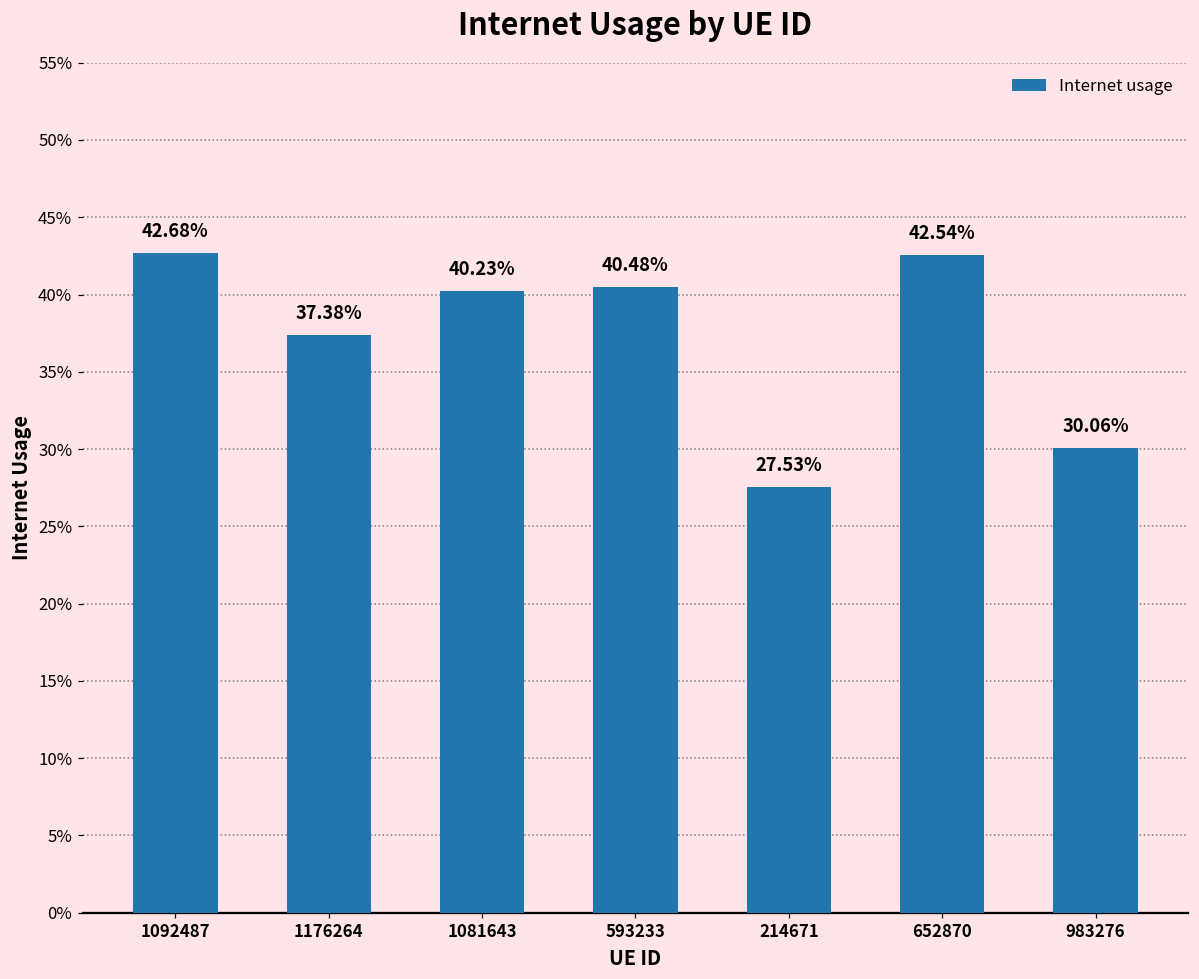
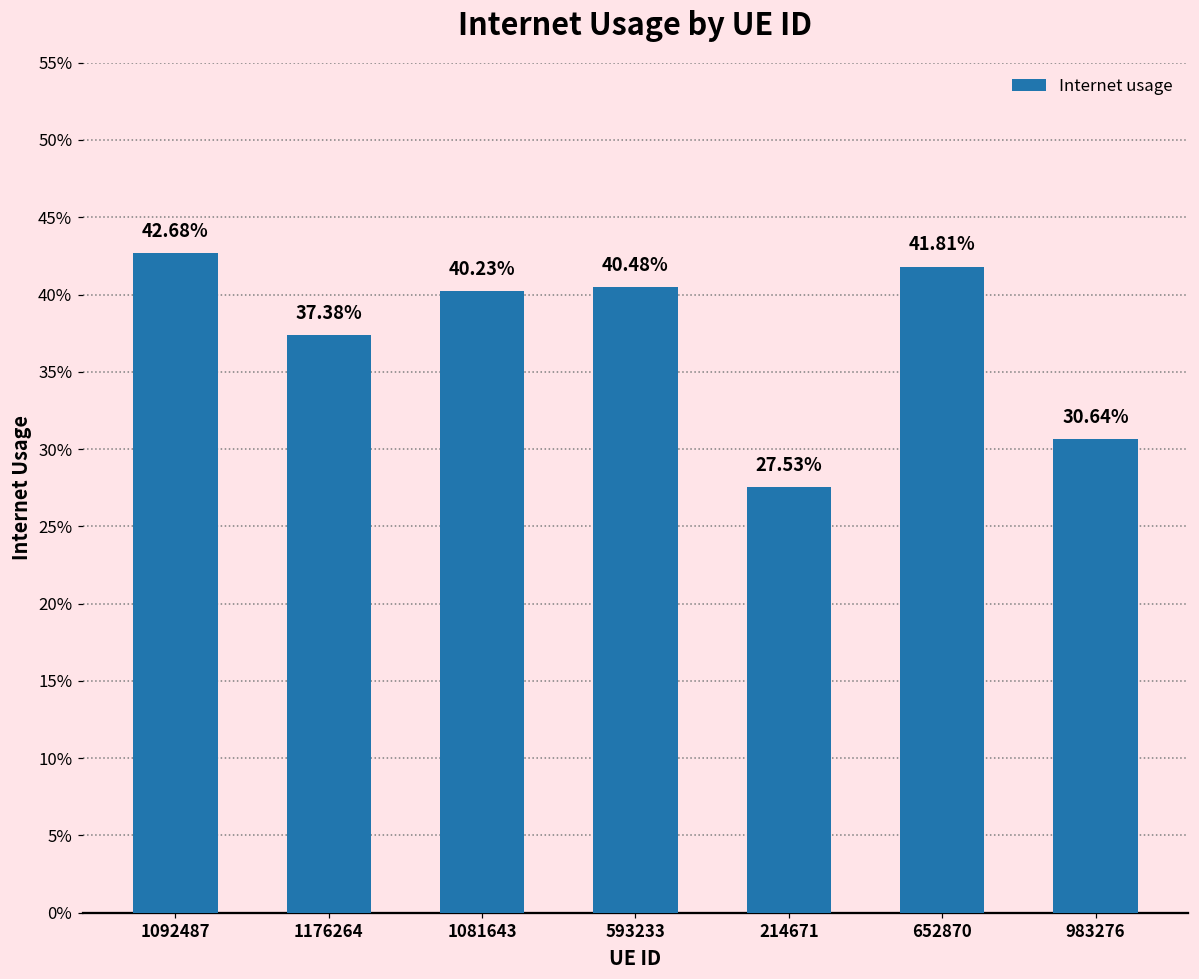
  {
    "1092487": "42.68%",
    "1176264": "37.38%",
    "1081643": "40.23%",
    "593233": "40.48%",
    "214671": "27.53%",
-   "652870": "42.54%",
-   "983276": "30.06%"
+   "652870": "41.81%",
+   "983276": "30.64%"
  }
